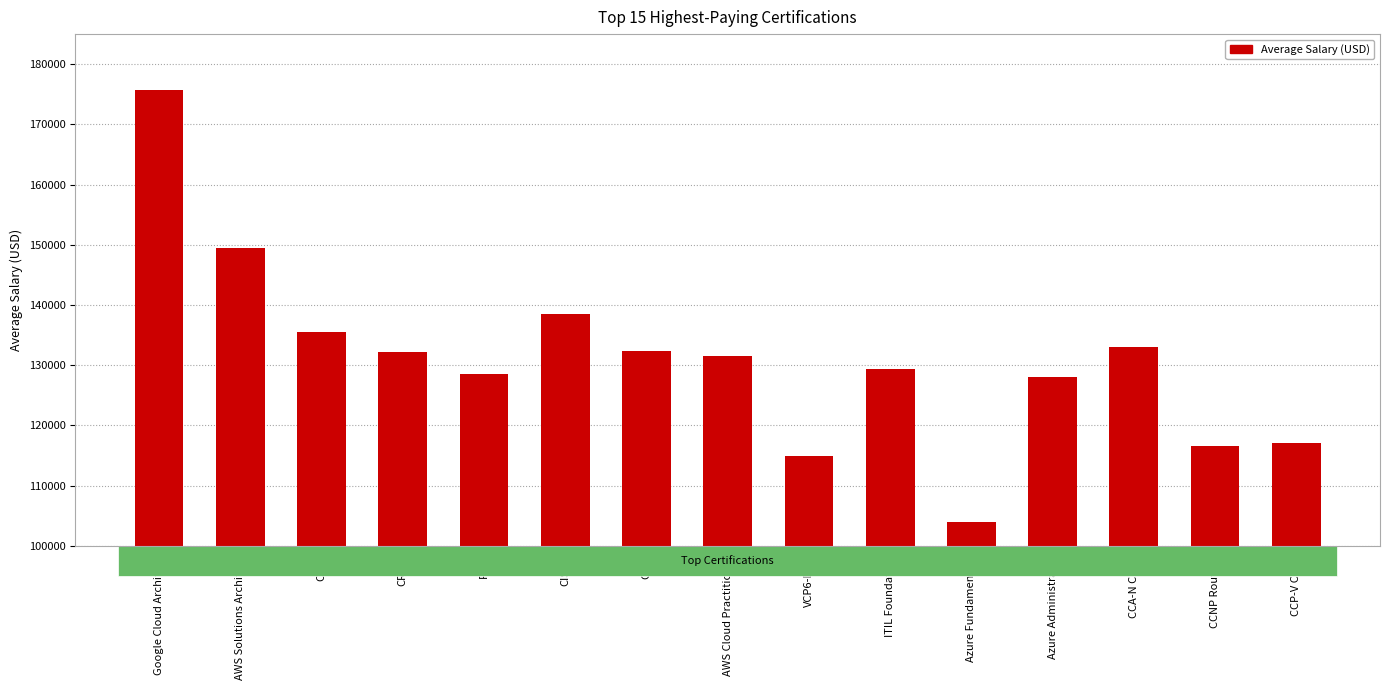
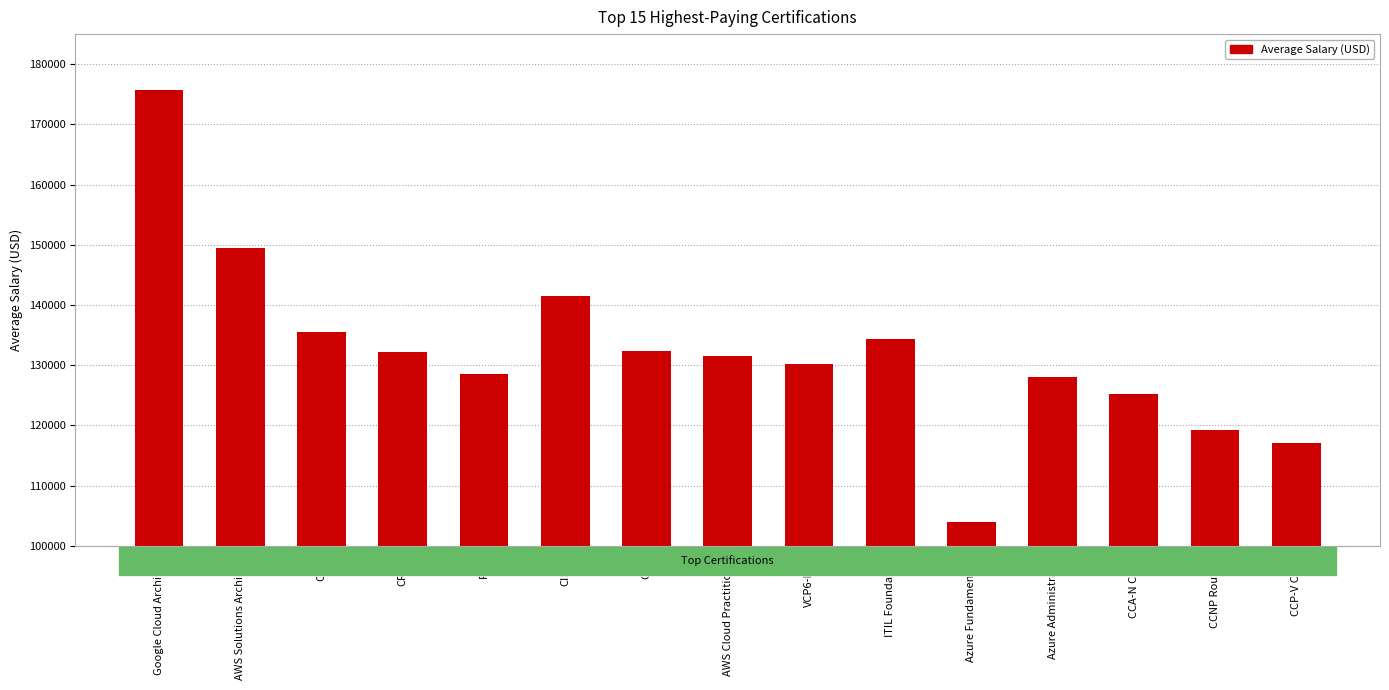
  {
    "Google Cloud Architect": 176000,
    "AWS Solutions Architect": 149000,
    "CISM": 136000,
    "CRISC": 132000,
    "PMP": 129000,
-   "CISSP": 139000,
+   "CISSP": 141000,
    "CISA": 132000,
    "AWS Cloud Practitioner": 131000,
-   "VCP6-DCV": 115000,
-   "ITIL Foundation": 129000,
+   "VCP6-DCV": 130000,
+   "ITIL Foundation": 134000,
    "Azure Fundamentals": 104000,
    "Azure Administrator": 128000,
-   "CCA-N Citrix": 133000,
-   "CCNP Routing": 117000,
+   "CCA-N Citrix": 125000,
+   "CCNP Routing": 119000,
    "CCP-V Citrix": 117000
  }
